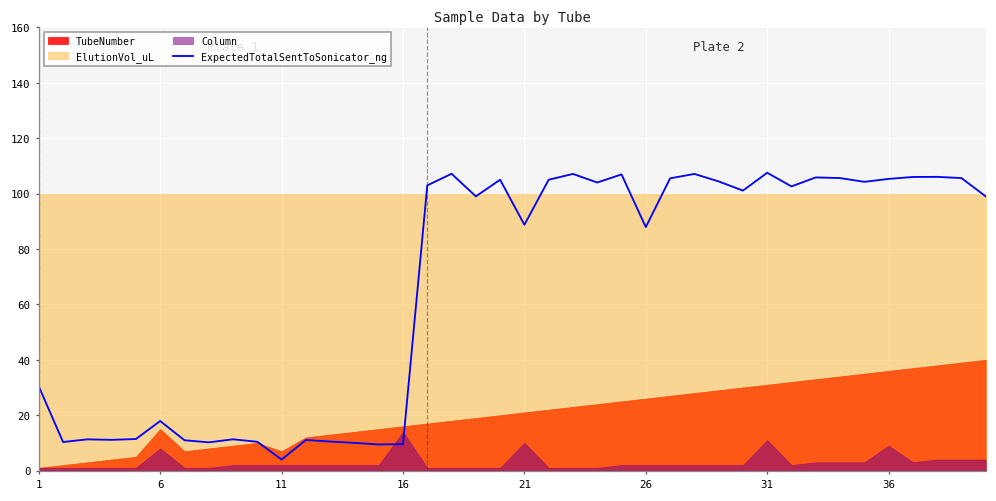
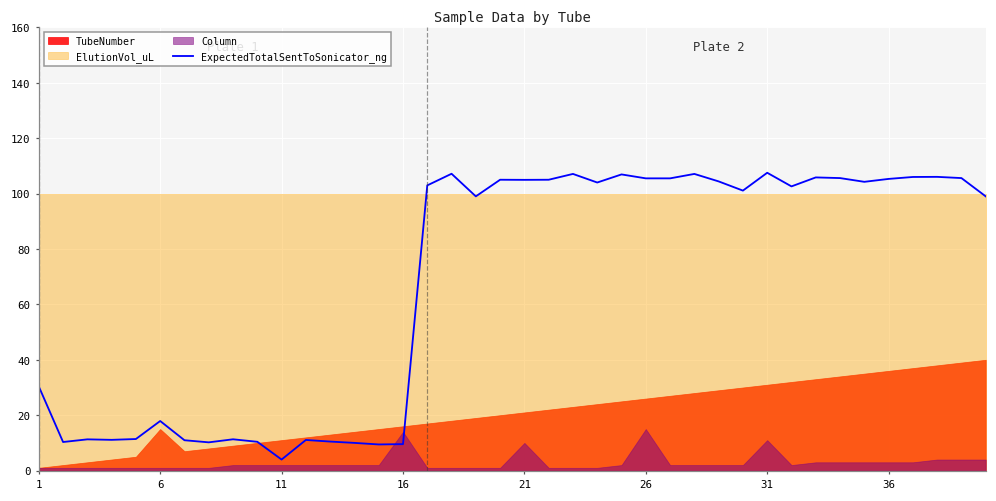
  {
    "ExpectedTotalSentToSonicator_ng": {
      "1": 30,
      "6": 18,
      "11": 4,
      "16": 10,
-     "21": 89,
-     "26": 88,
+     "21": 105,
+     "26": 106,
      "31": 108,
      "36": 105
    },
    "TubeNumber": {
      "6": 15,
-     "11": 7,
+     "11": 11,
      "16": 16,
      "21": 21,
      "26": 26,
      "31": 31,
      "36": 36
    },
    "ElutionVol_uL": {
      "1": 100,
      "6": 100,
      "11": 100,
      "16": 100,
      "21": 100,
      "26": 100,
      "31": 100,
      "36": 100
    },
    "Column": {
-     "6": 8,
+     "6": 1,
      "11": 2,
      "16": 14,
      "21": 10,
-     "26": 2,
+     "26": 15,
      "31": 11,
-     "36": 9
+     "36": 3
    }
  }
